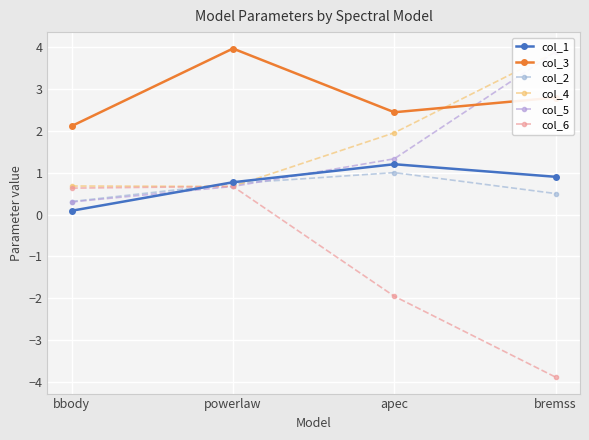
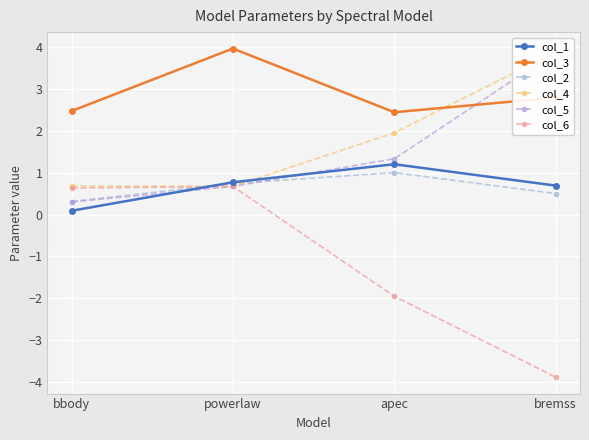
  {
    "col_1": {
      "bbody": 0.1,
      "apec": 1.2,
-     "bremss": 0.9
+     "bremss": 0.7
    },
    "col_3": {
-     "bbody": 2.1,
+     "bbody": 2.5,
      "powerlaw": 4.0,
      "apec": 2.4
    }
  }
